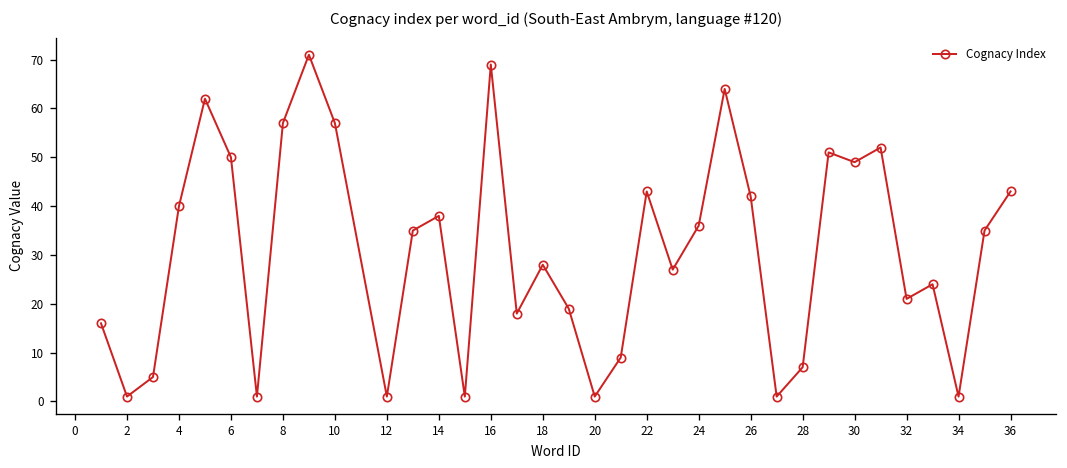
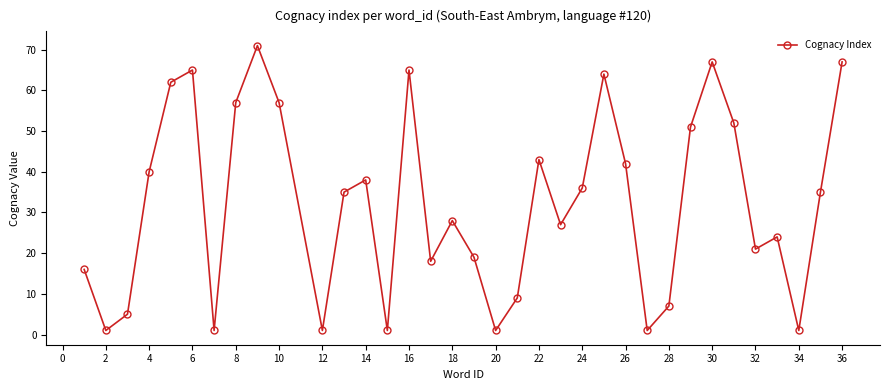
  {
    "2": 1,
    "4": 40,
-   "6": 50,
+   "6": 65,
    "8": 57,
    "10": 57,
    "12": 1,
    "14": 38,
-   "16": 69,
+   "16": 65,
    "18": 28,
    "20": 1,
    "22": 43,
    "24": 36,
    "26": 42,
    "28": 7,
-   "30": 49,
+   "30": 67,
    "32": 21,
    "34": 1,
-   "36": 43
+   "36": 67
  }
